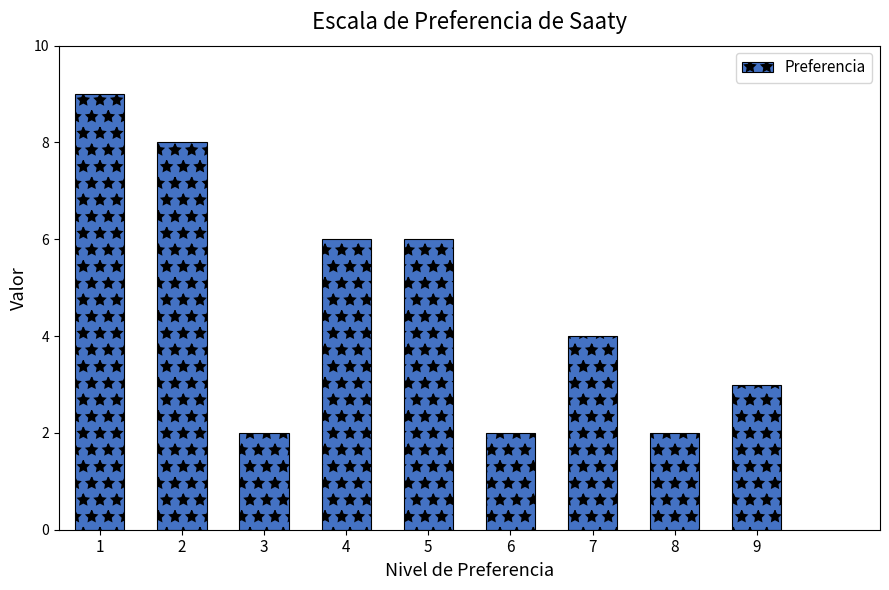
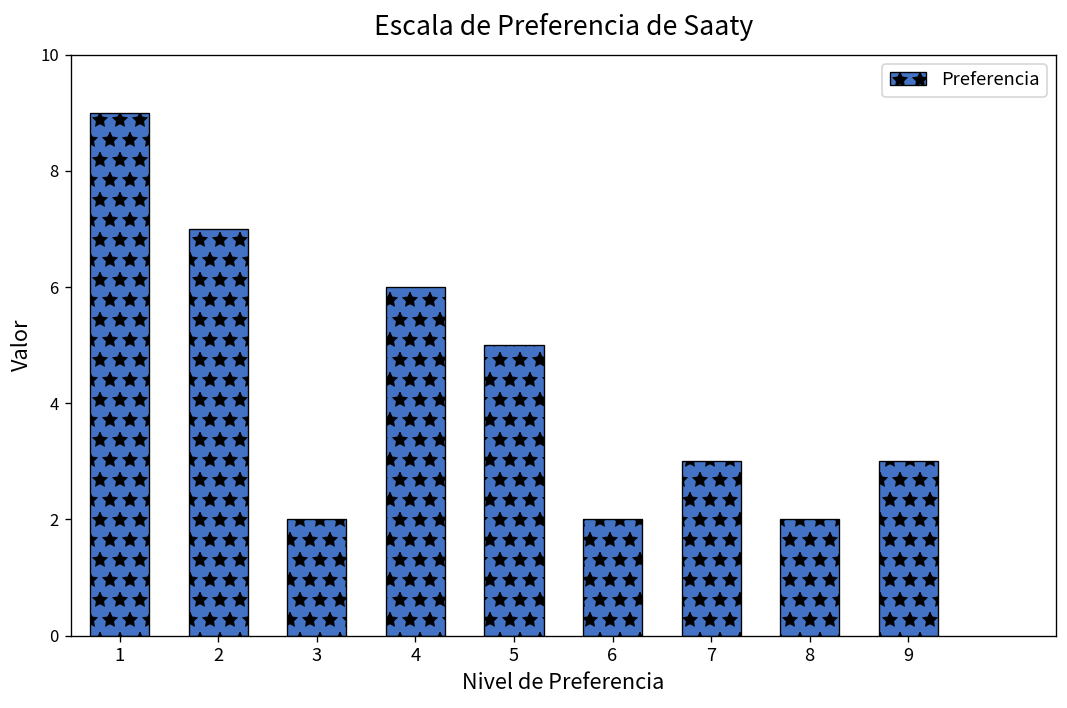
  {
    "1": 9,
-   "2": 8,
+   "2": 7,
    "3": 2,
    "4": 6,
-   "5": 6,
+   "5": 5,
    "6": 2,
-   "7": 4,
+   "7": 3,
    "8": 2,
    "9": 3
  }
